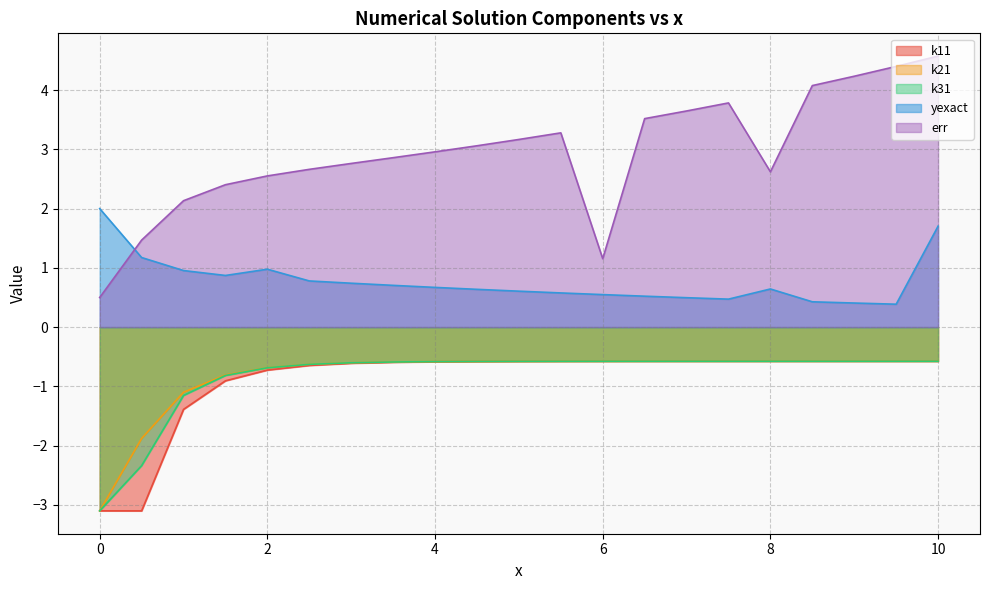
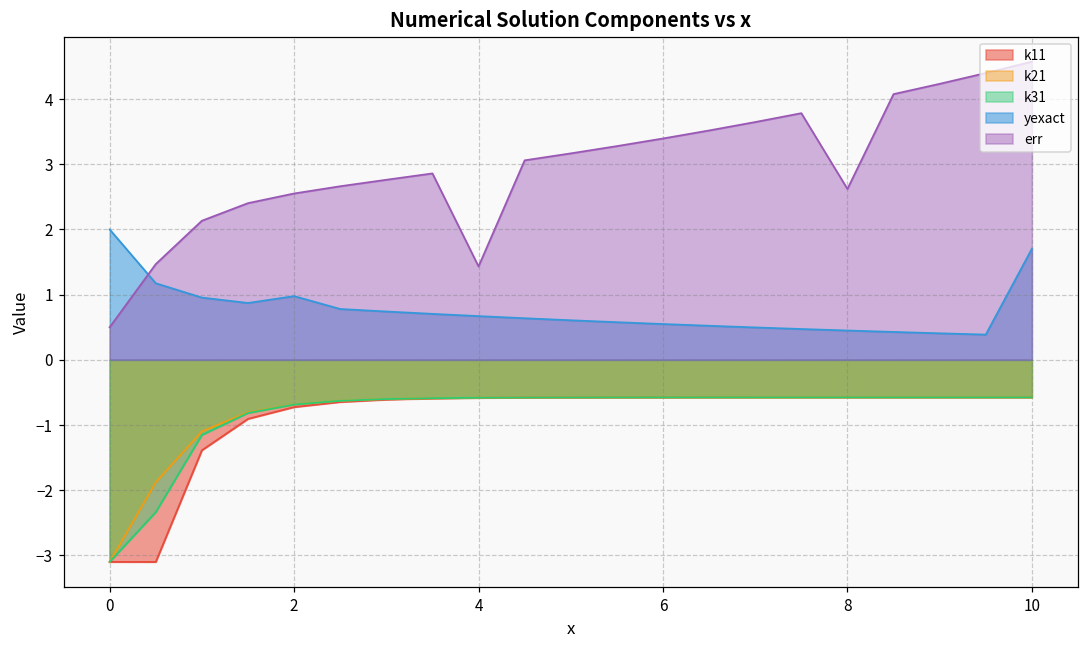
  {
    "yexact": {
      "0": 2.0,
      "2": 1.0,
      "4": 0.7,
      "6": 0.5,
-     "8": 0.6,
+     "8": 0.4,
      "10": 1.7
    },
    "err": {
      "0": 0.5,
      "2": 2.6,
-     "4": 3.0,
-     "6": 1.2,
+     "4": 1.4,
+     "6": 3.4,
      "8": 2.6
    }
  }
